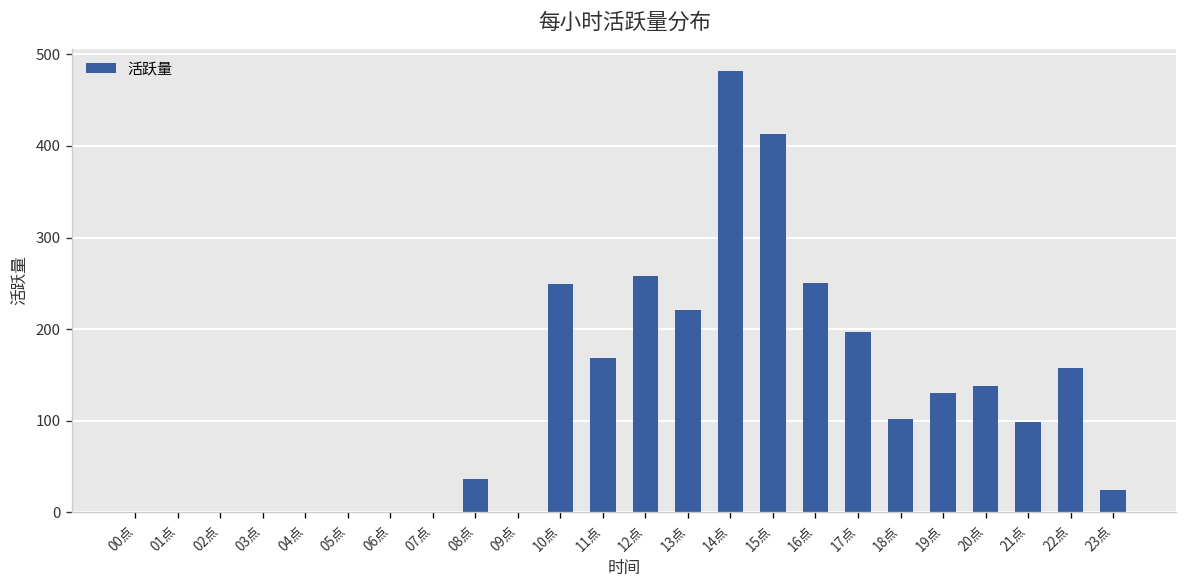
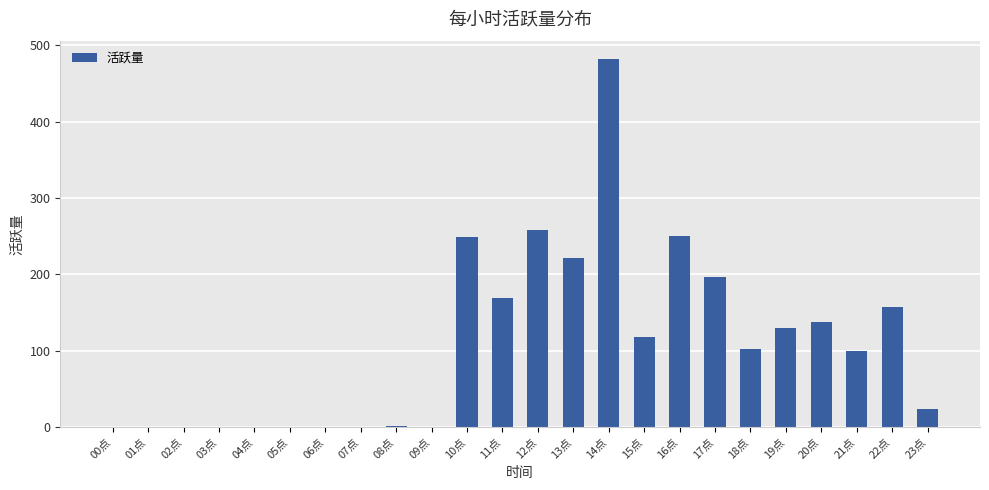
  {
    "00点": 0,
    "01点": 0,
    "02点": 0,
    "03点": 0,
    "04点": 0,
    "05点": 0,
    "06点": 0,
    "07点": 0,
-   "08点": 40,
+   "08点": 0,
    "09点": 0,
    "10点": 250,
    "11点": 170,
    "12点": 260,
    "13点": 220,
    "14点": 480,
-   "15点": 410,
+   "15点": 120,
    "16点": 250,
    "17点": 200,
    "18点": 100,
    "19点": 130,
    "20点": 140,
    "21点": 100,
    "22点": 160,
    "23点": 20
  }
